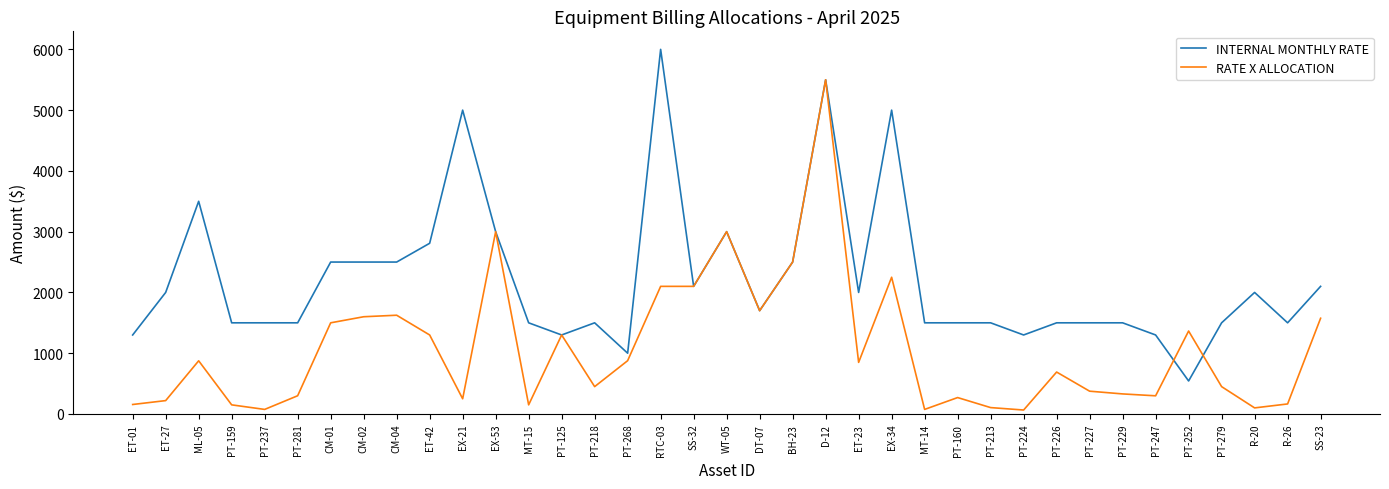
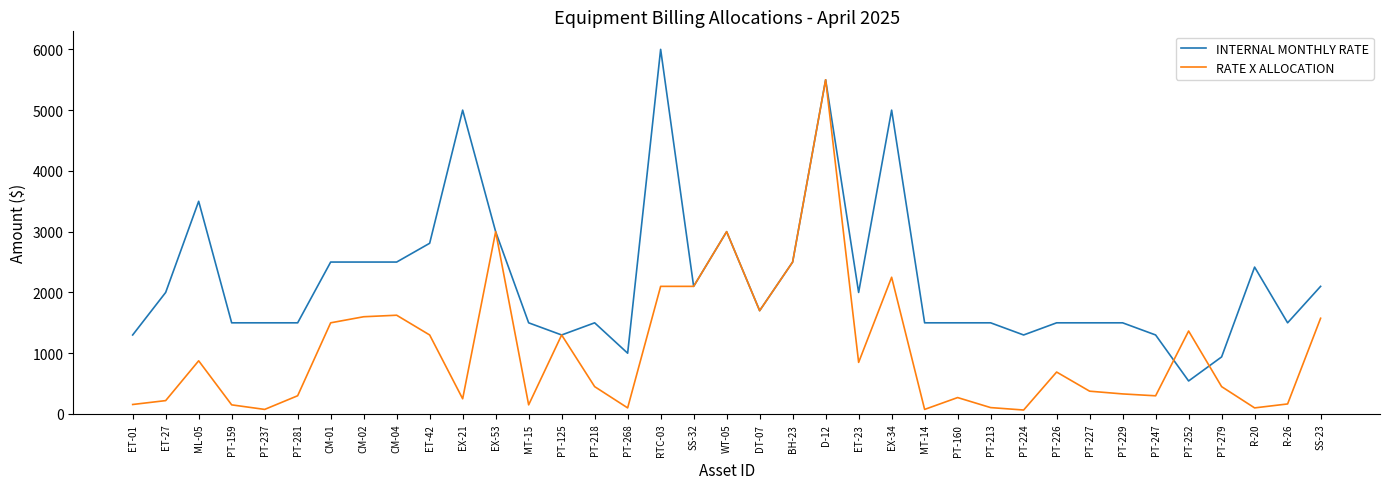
  {
    "INTERNAL MONTHLY RATE": {
      "ET-01": 1300,
      "ET-27": 2000,
      "ML-05": 3500,
      "PT-159": 1500,
      "PT-237": 1500,
      "PT-281": 1500,
      "CM-01": 2500,
      "CM-02": 2500,
      "CM-04": 2500,
      "ET-42": 2800,
      "EX-21": 5000,
      "MT-15": 1500,
      "PT-218": 1500,
      "PT-268": 1000,
      "RTC-03": 6000,
      "ET-23": 2000,
      "EX-34": 5000,
      "MT-14": 1500,
      "PT-160": 1500,
      "PT-213": 1500,
      "PT-224": 1300,
      "PT-226": 1500,
      "PT-227": 1500,
      "PT-229": 1500,
      "PT-247": 1300,
      "PT-252": 500,
-     "PT-279": 1500,
-     "R-20": 2000,
+     "PT-279": 900,
+     "R-20": 2400,
      "R-26": 1500,
      "SS-23": 2100
    },
    "RATE X ALLOCATION": {
      "ET-01": 200,
      "ET-27": 200,
      "ML-05": 900,
      "PT-159": 200,
      "PT-237": 100,
      "PT-281": 300,
      "CM-01": 1500,
      "CM-02": 1600,
      "CM-04": 1600,
      "ET-42": 1300,
      "EX-21": 300,
      "MT-15": 200,
      "PT-218": 500,
-     "PT-268": 900,
+     "PT-268": 100,
      "RTC-03": 2100,
      "ET-23": 800,
      "EX-34": 2300,
      "MT-14": 100,
      "PT-160": 300,
      "PT-213": 100,
      "PT-224": 100,
      "PT-226": 700,
      "PT-227": 400,
      "PT-229": 300,
      "PT-247": 300,
      "PT-252": 1400,
      "PT-279": 500,
      "R-20": 100,
      "R-26": 200,
      "SS-23": 1600
    }
  }
